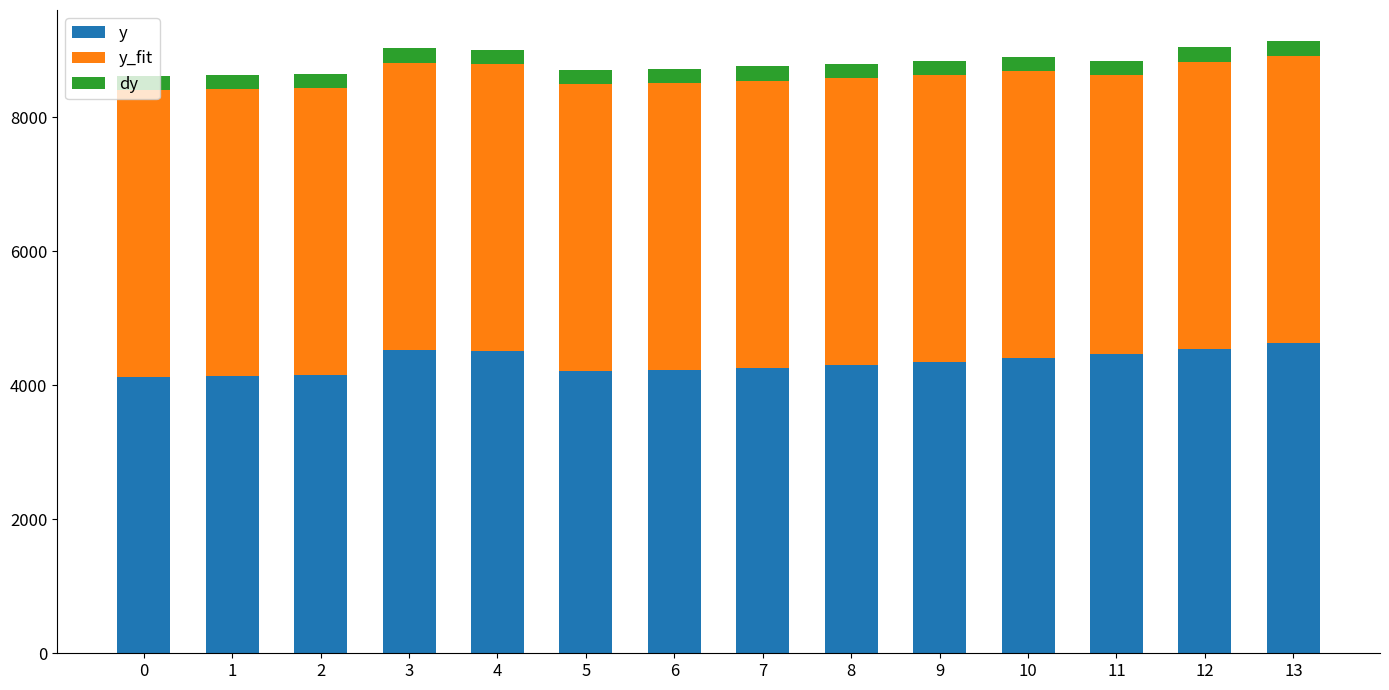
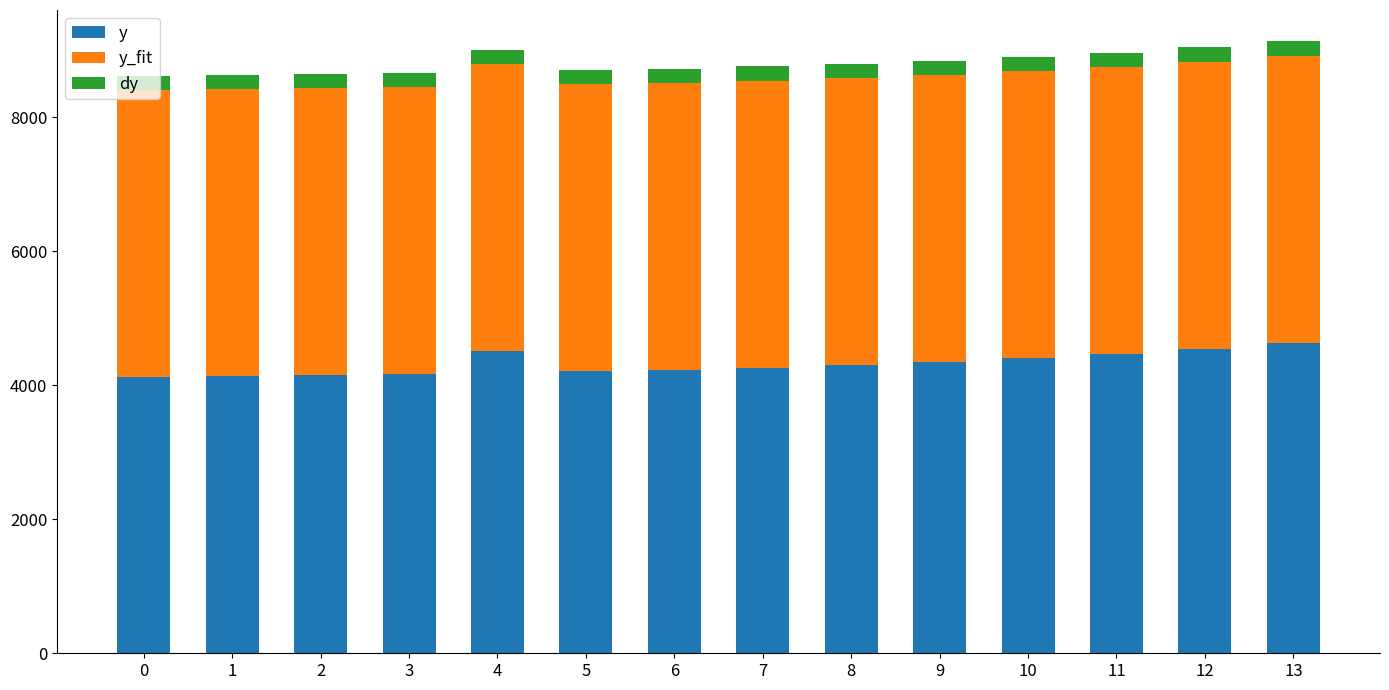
  {
    "y": {
      "0": 4100,
      "1": 4100,
      "2": 4100,
-     "3": 4500,
+     "3": 4200,
      "4": 4500,
      "5": 4200,
      "6": 4200,
      "7": 4300,
      "8": 4300,
      "9": 4300,
      "10": 4400,
      "11": 4500,
      "12": 4500,
      "13": 4600
    },
    "y_fit": {
      "1": 4300,
      "2": 4300,
      "3": 4300,
      "4": 4300,
      "5": 4300,
      "6": 4300,
      "7": 4300,
      "8": 4300,
      "9": 4300,
      "10": 4300,
-     "11": 4200,
+     "11": 4300,
      "12": 4300,
      "13": 4300
    },
    "dy": {
      "1": 200,
      "2": 200,
      "3": 200,
      "4": 200,
      "5": 200,
      "6": 200,
      "7": 200,
      "8": 200,
      "9": 200,
      "10": 200,
      "11": 200,
      "12": 200,
      "13": 200
    }
  }
